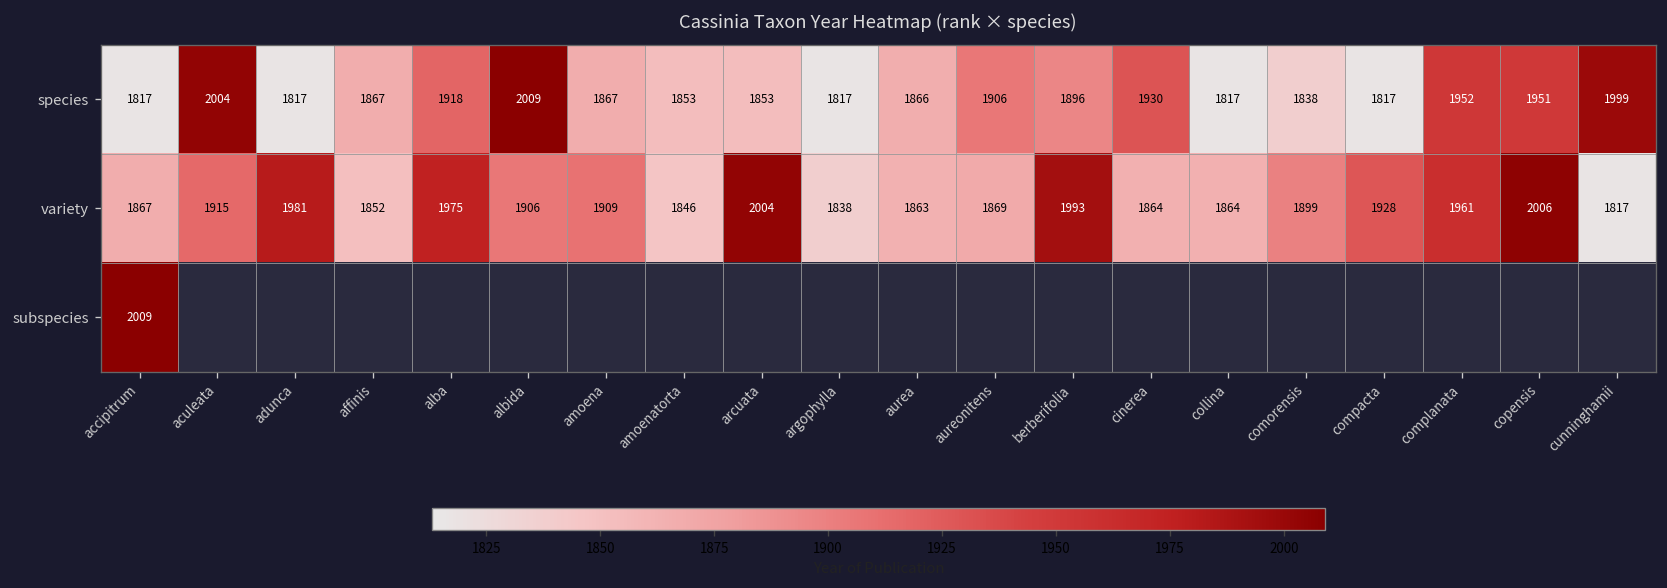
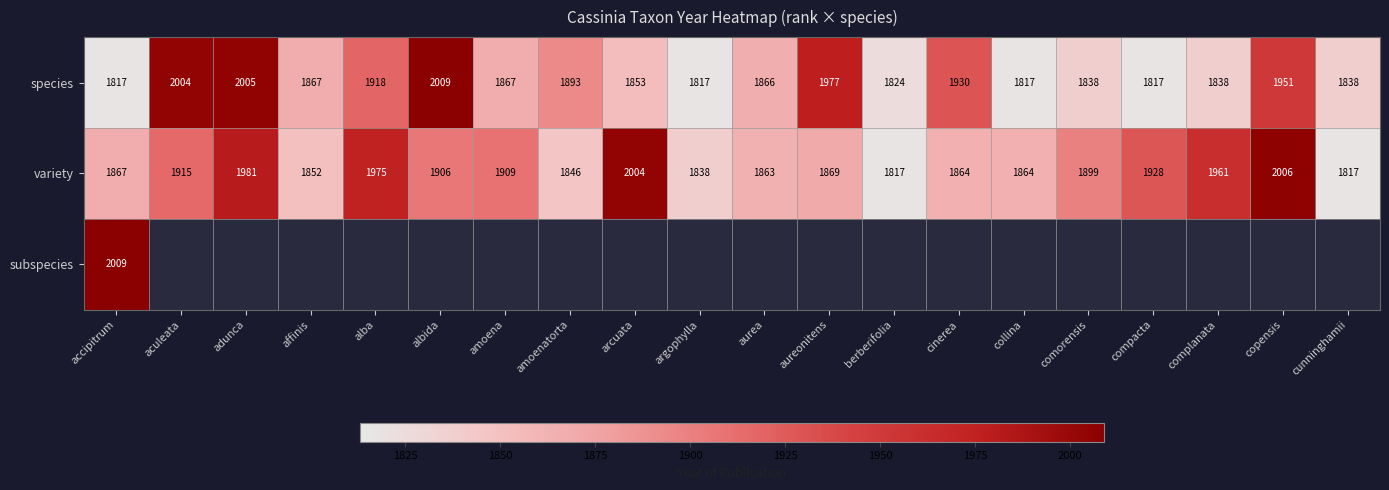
  {
    "species": {
      "accipitrum": 1817,
      "aculeata": 2004,
-     "adunca": 1817,
+     "adunca": 2005,
      "affinis": 1867,
      "alba": 1918,
      "albida": 2009,
      "amoena": 1867,
-     "amoenatorta": 1853,
+     "amoenatorta": 1893,
      "arcuata": 1853,
      "argophylla": 1817,
      "aurea": 1866,
-     "aureonitens": 1906,
-     "berberifolia": 1896,
+     "aureonitens": 1977,
+     "berberifolia": 1824,
      "cinerea": 1930,
      "collina": 1817,
      "comorensis": 1838,
      "compacta": 1817,
-     "complanata": 1952,
+     "complanata": 1838,
      "copensis": 1951,
-     "cunninghamii": 1999
+     "cunninghamii": 1838
    },
    "variety": {
      "accipitrum": 1867,
      "aculeata": 1915,
      "adunca": 1981,
      "affinis": 1852,
      "alba": 1975,
      "albida": 1906,
      "amoena": 1909,
      "amoenatorta": 1846,
      "arcuata": 2004,
      "argophylla": 1838,
      "aurea": 1863,
      "aureonitens": 1869,
-     "berberifolia": 1993,
+     "berberifolia": 1817,
      "cinerea": 1864,
      "collina": 1864,
      "comorensis": 1899,
      "compacta": 1928,
      "complanata": 1961,
      "copensis": 2006,
      "cunninghamii": 1817
    },
    "subspecies": {
      "accipitrum": 2009
    }
  }
